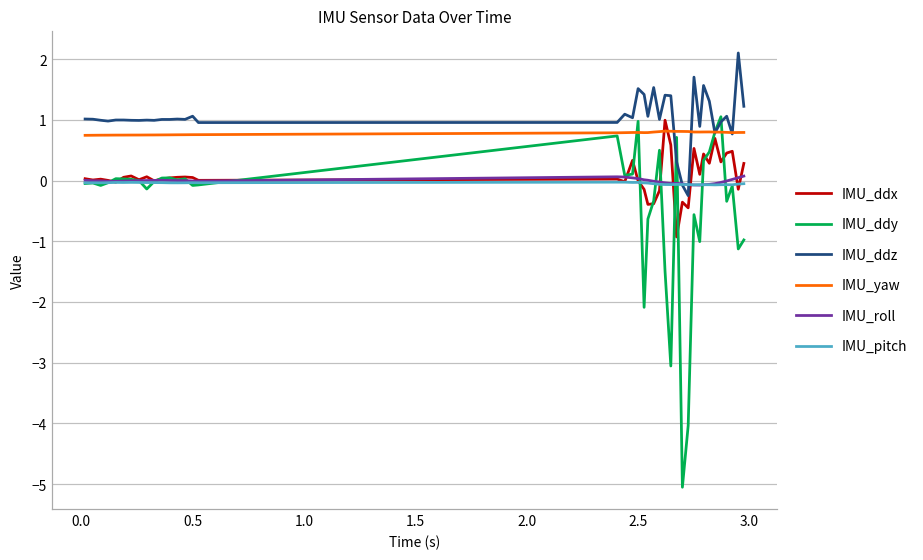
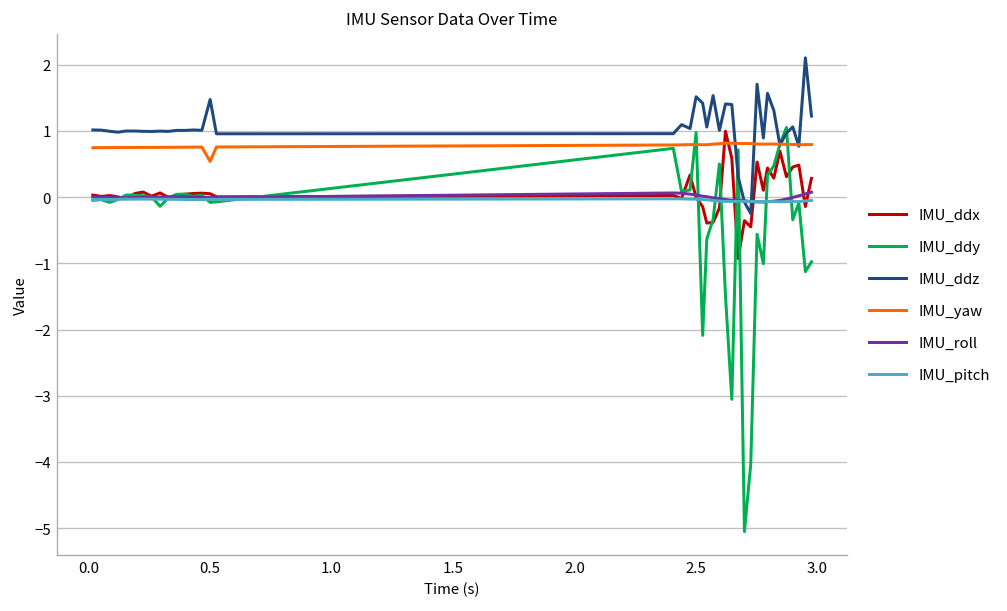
  {
    "IMU_ddx": {
      "0.5": 0.1
    },
    "IMU_ddz": {
-     "0.5": 1.1
+     "0.5": 1.5
    },
    "IMU_yaw": {
-     "0.5": 0.8
+     "0.5": 0.5
    }
  }
